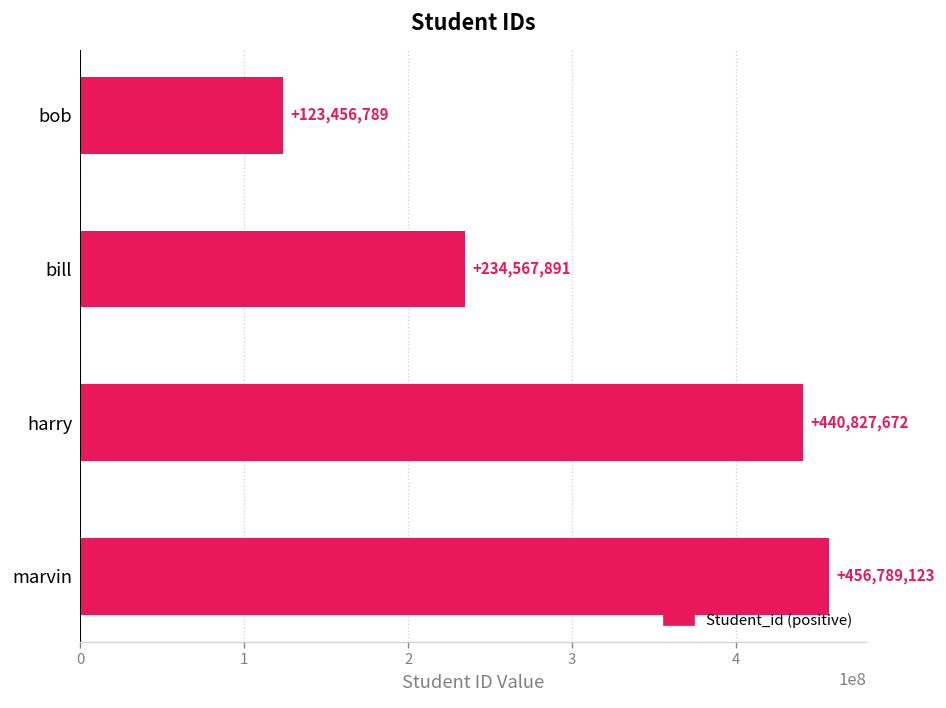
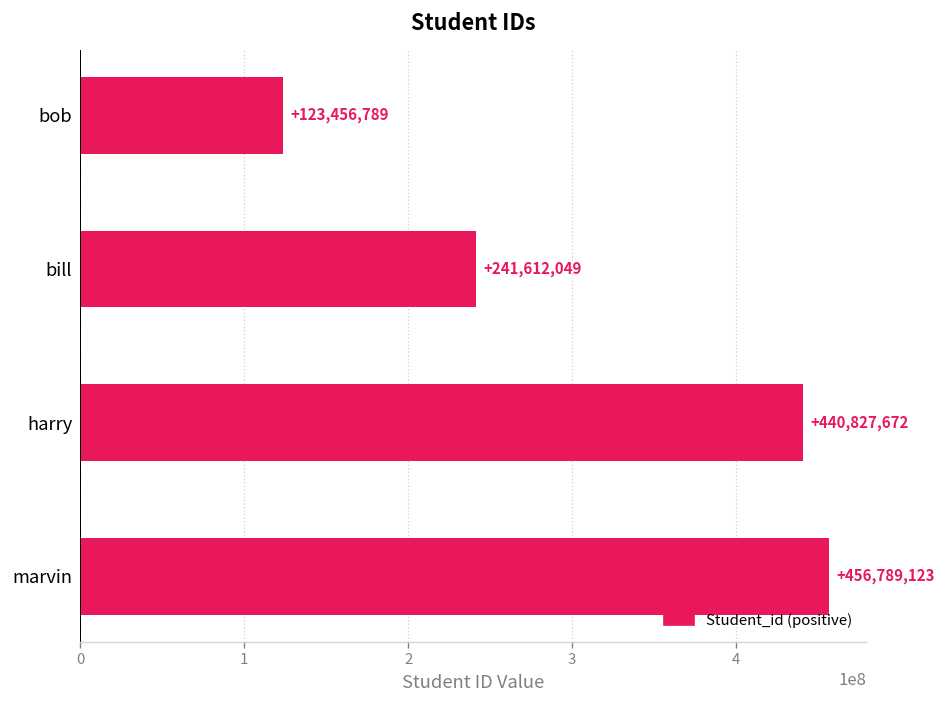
  {
    "bob": "+123,456,789",
-   "bill": "+234,567,891",
+   "bill": "+241,612,049",
    "harry": "+440,827,672",
    "marvin": "+456,789,123"
  }
